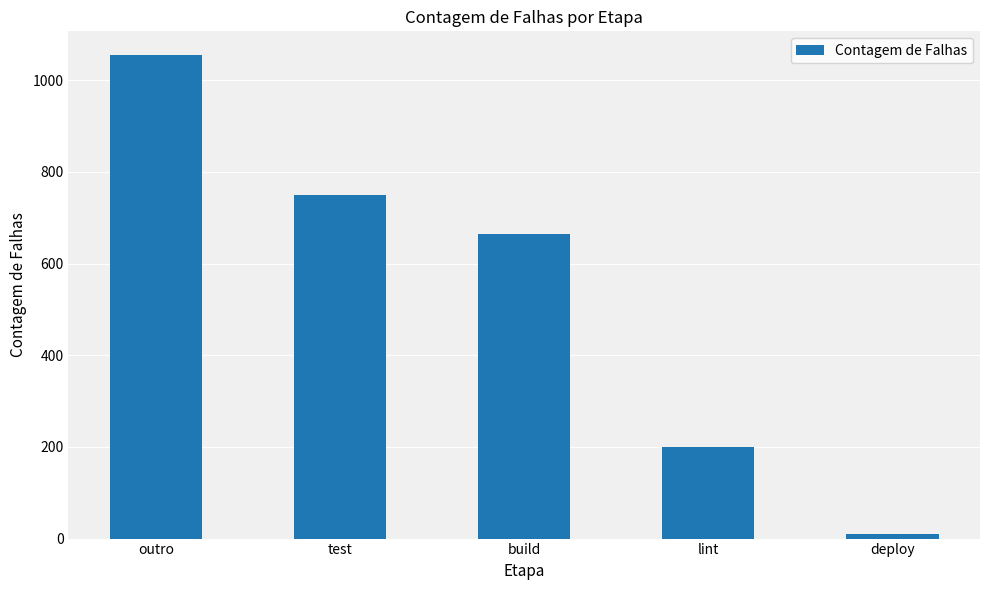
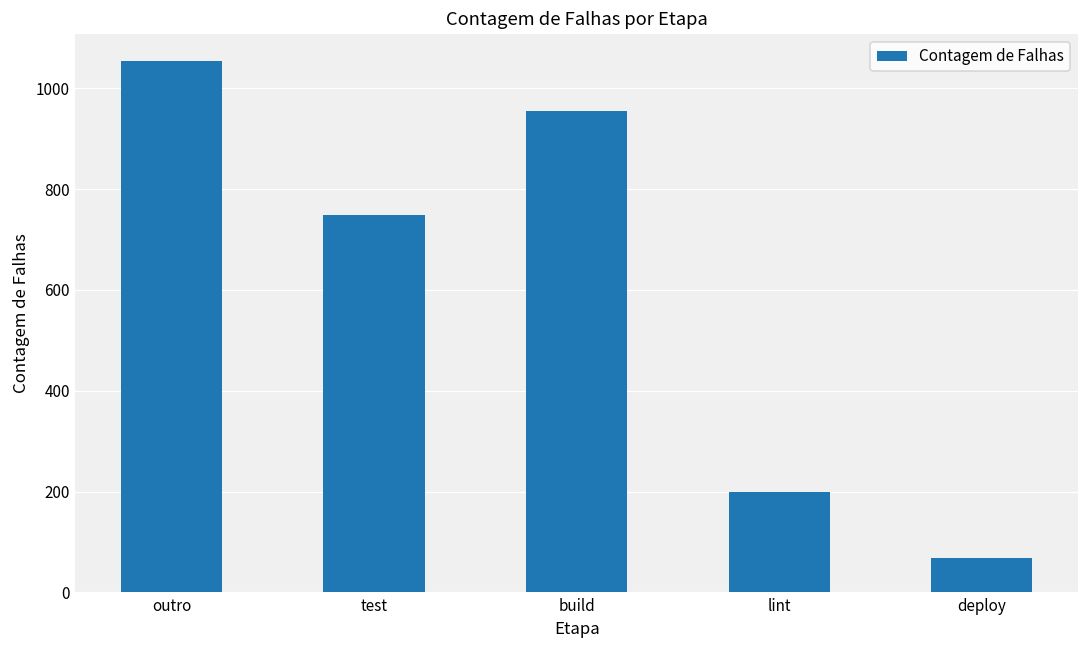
  {
    "outro": 1050,
    "test": 750,
-   "build": 660,
+   "build": 960,
    "lint": 200,
-   "deploy": 10
+   "deploy": 70
  }
